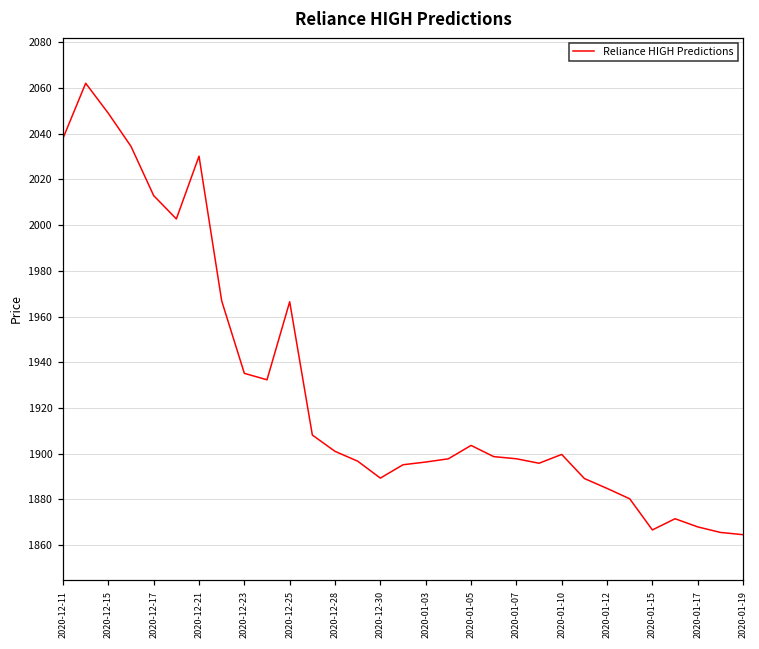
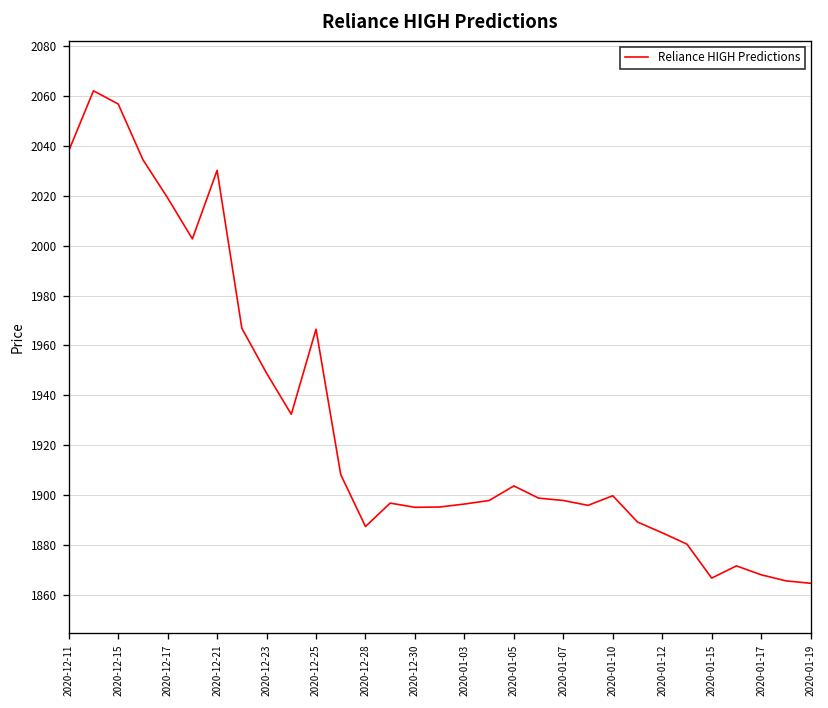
  {
    "2020-12-11": 2038,
-   "2020-12-15": 2049,
-   "2020-12-17": 2013,
+   "2020-12-15": 2057,
+   "2020-12-17": 2019,
    "2020-12-21": 2030,
-   "2020-12-23": 1935,
+   "2020-12-23": 1949,
    "2020-12-25": 1966,
-   "2020-12-28": 1901,
-   "2020-12-30": 1889,
+   "2020-12-28": 1887,
+   "2020-12-30": 1895,
    "2020-01-03": 1896,
    "2020-01-05": 1904,
    "2020-01-07": 1898,
    "2020-01-10": 1900,
    "2020-01-12": 1885,
    "2020-01-15": 1867,
    "2020-01-17": 1868,
    "2020-01-19": 1865
  }
